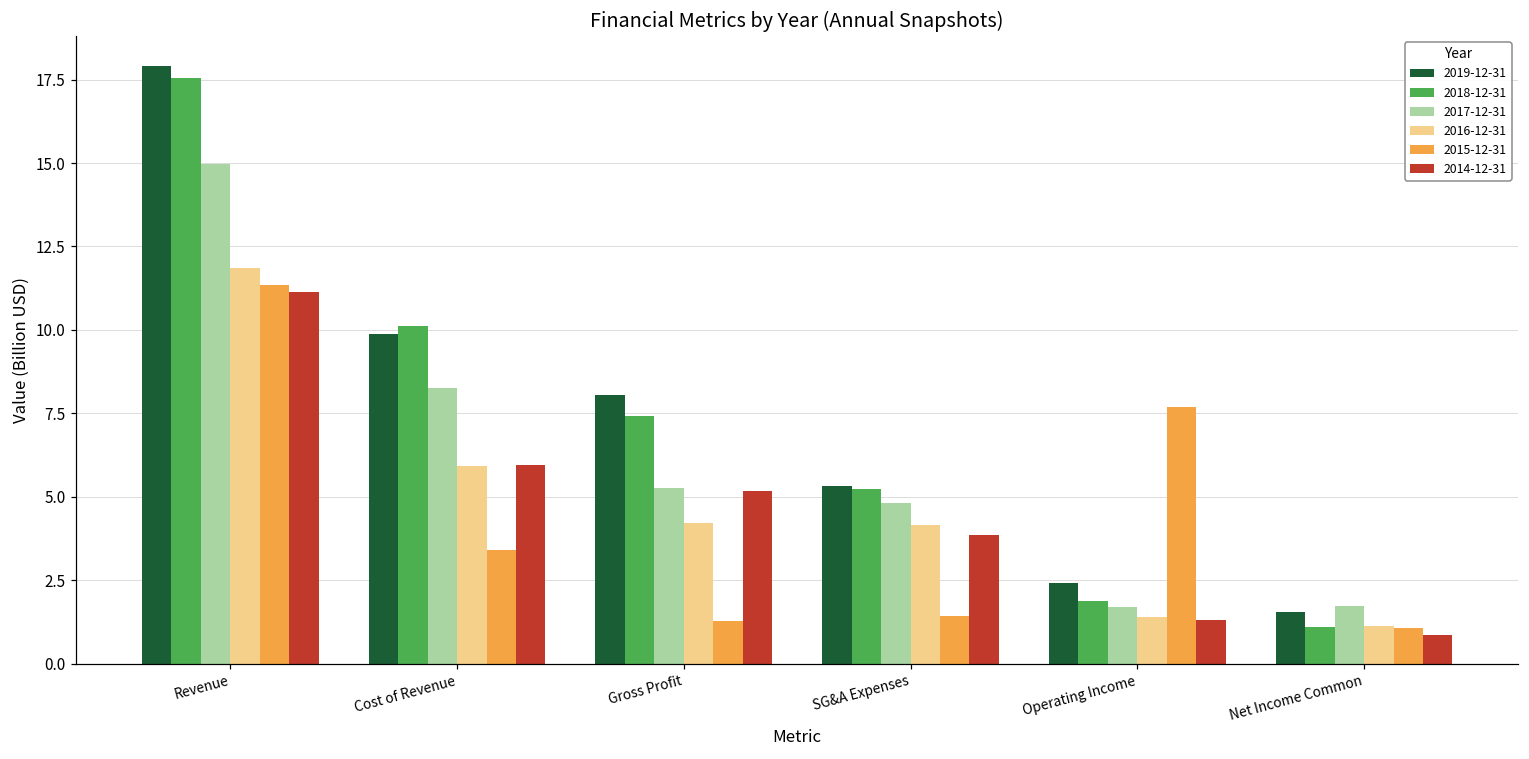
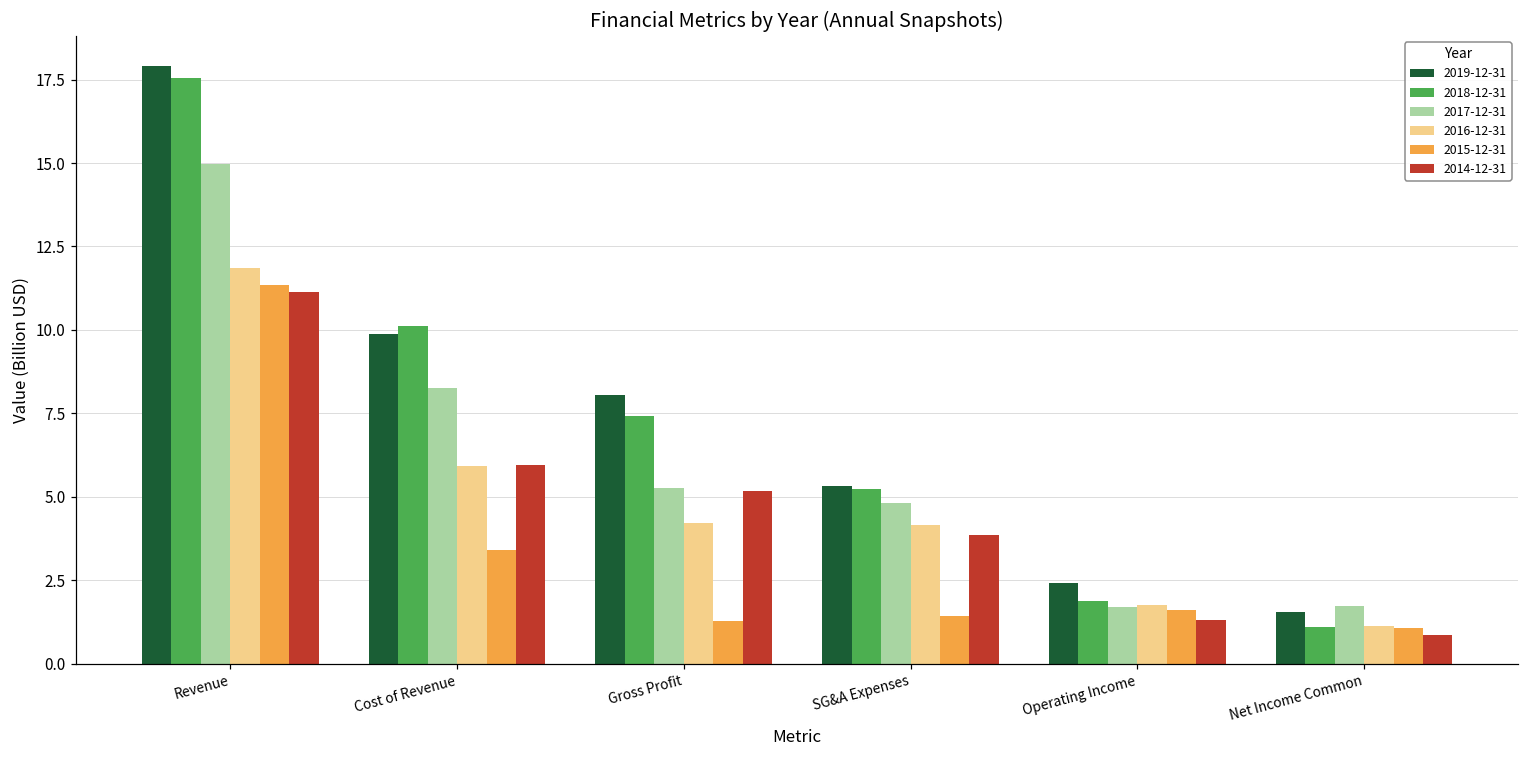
  {
    "2019-12-31": {
      "Revenue": 17.9,
      "Cost of Revenue": 9.9,
      "Gross Profit": 8.0,
      "SG&A Expenses": 5.3,
      "Operating Income": 2.4,
      "Net Income Common": 1.5
    },
    "2018-12-31": {
      "Revenue": 17.5,
      "Cost of Revenue": 10.1,
      "Gross Profit": 7.4,
      "SG&A Expenses": 5.2,
      "Operating Income": 1.9,
      "Net Income Common": 1.1
    },
    "2017-12-31": {
      "Revenue": 15.0,
      "Cost of Revenue": 8.3,
      "Gross Profit": 5.3,
      "SG&A Expenses": 4.8,
      "Operating Income": 1.7,
      "Net Income Common": 1.7
    },
    "2016-12-31": {
      "Revenue": 11.9,
      "Cost of Revenue": 5.9,
      "Gross Profit": 4.2,
      "SG&A Expenses": 4.2,
-     "Operating Income": 1.4,
+     "Operating Income": 1.7,
      "Net Income Common": 1.1
    },
    "2015-12-31": {
      "Revenue": 11.3,
      "Cost of Revenue": 3.4,
      "Gross Profit": 1.3,
      "SG&A Expenses": 1.4,
-     "Operating Income": 7.7,
+     "Operating Income": 1.6,
      "Net Income Common": 1.1
    },
    "2014-12-31": {
      "Revenue": 11.1,
      "Cost of Revenue": 6.0,
      "Gross Profit": 5.2,
      "SG&A Expenses": 3.9,
      "Operating Income": 1.3,
      "Net Income Common": 0.9
    }
  }
